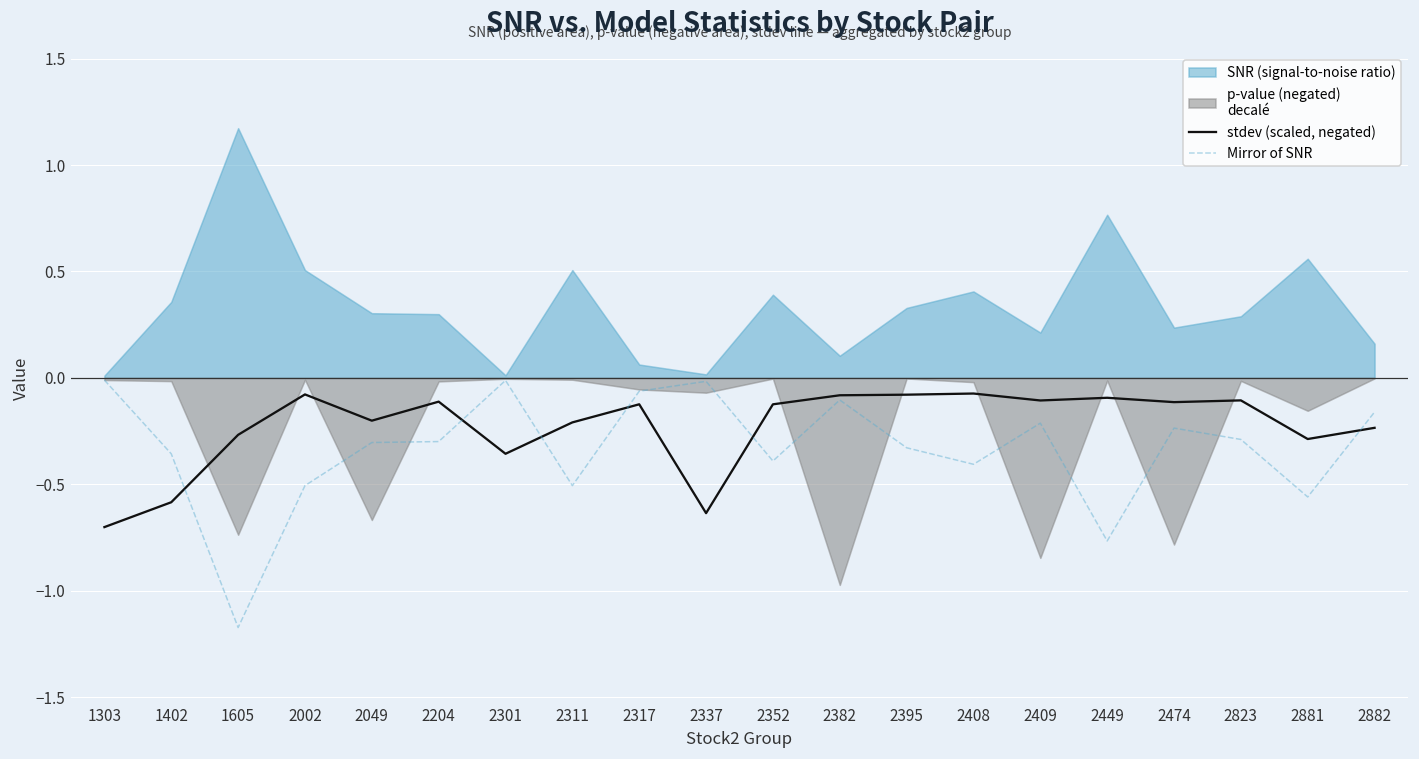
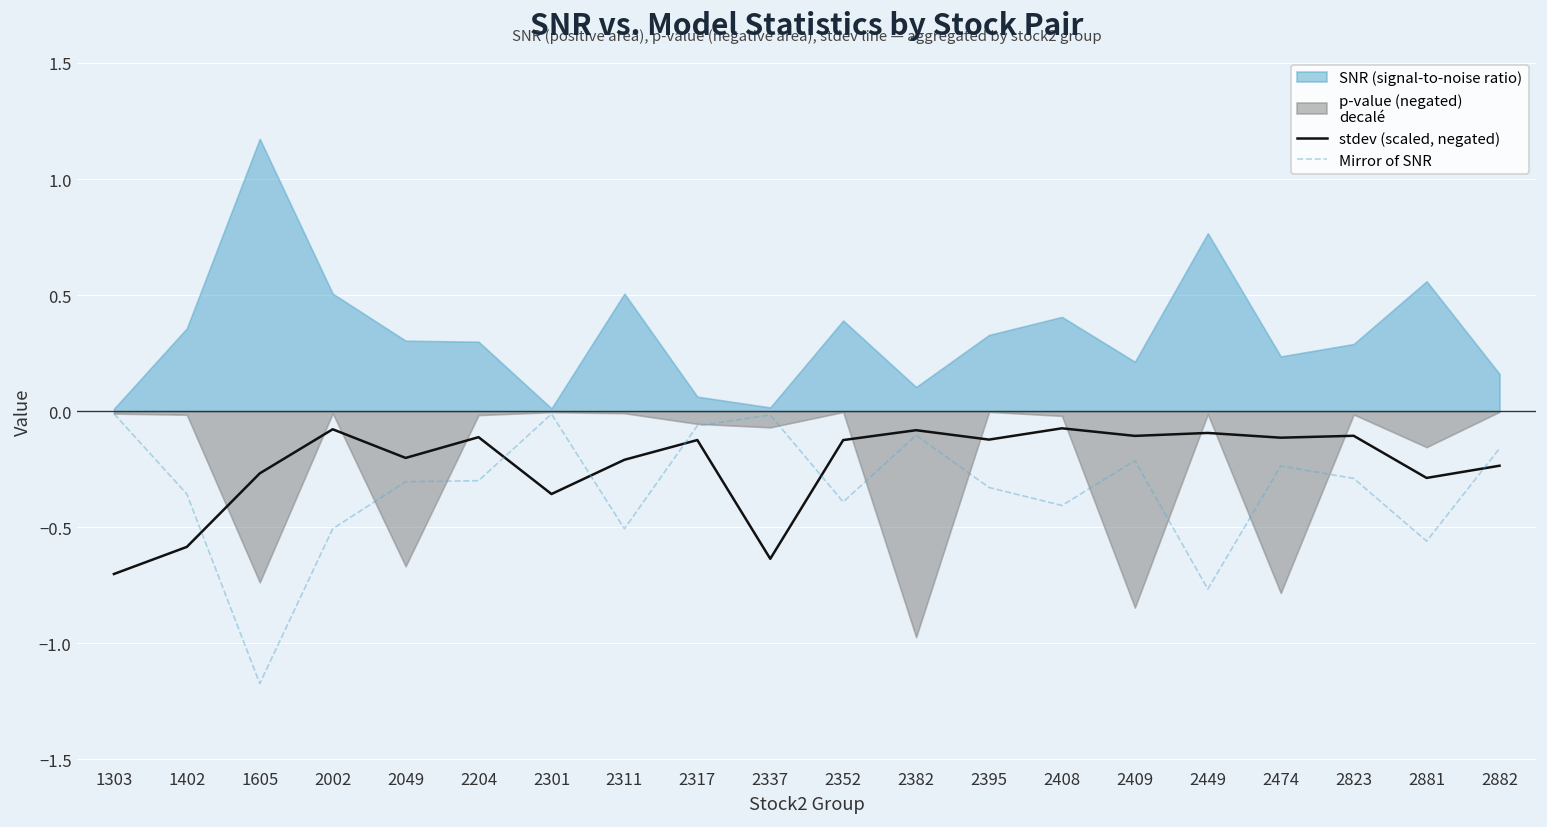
  {
    "stdev (scaled, negated)": {
      "1303": -0.70,
      "1402": -0.58,
      "1605": -0.27,
      "2002": -0.08,
      "2049": -0.20,
      "2204": -0.11,
      "2301": -0.36,
      "2311": -0.21,
      "2317": -0.12,
      "2337": -0.64,
      "2352": -0.12,
      "2382": -0.08,
-     "2395": -0.08,
+     "2395": -0.12,
      "2408": -0.07,
      "2409": -0.11,
      "2449": -0.09,
      "2474": -0.11,
      "2823": -0.11,
      "2881": -0.29,
      "2882": -0.23
    }
  }
